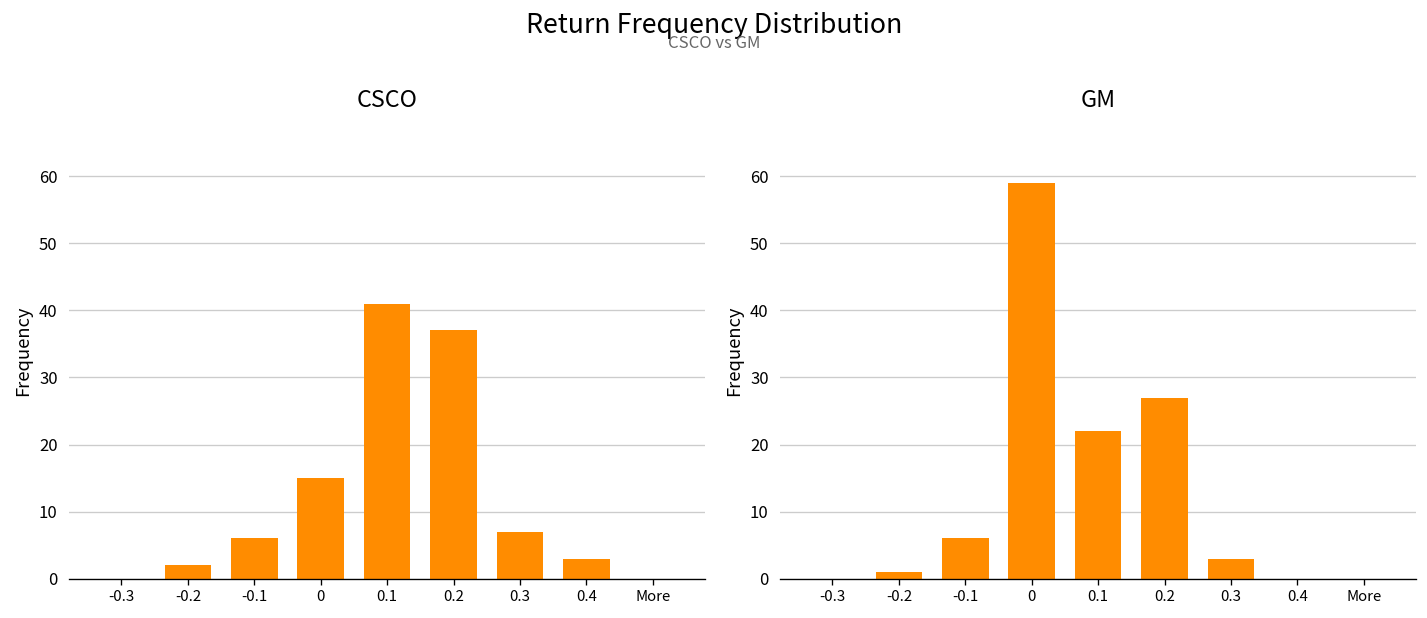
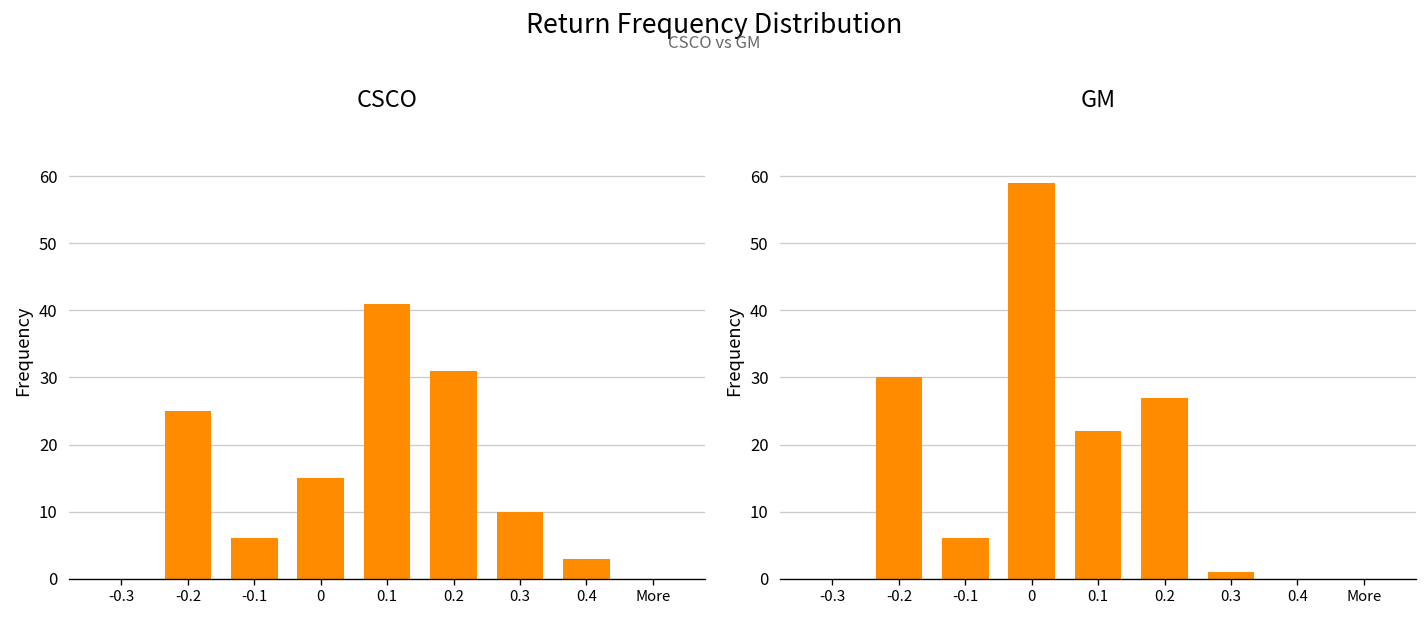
  {
    "CSCO": {
      "-0.3": 0,
-     "-0.2": 2,
+     "-0.2": 25,
      "-0.1": 6,
      "0": 15,
      "0.1": 41,
-     "0.2": 37,
-     "0.3": 7,
+     "0.2": 31,
+     "0.3": 10,
      "0.4": 3,
      "More": 0
    },
    "GM": {
      "-0.3": 0,
-     "-0.2": 1,
+     "-0.2": 30,
      "-0.1": 6,
      "0": 59,
      "0.1": 22,
      "0.2": 27,
-     "0.3": 3,
+     "0.3": 1,
      "0.4": 0,
      "More": 0
    }
  }
